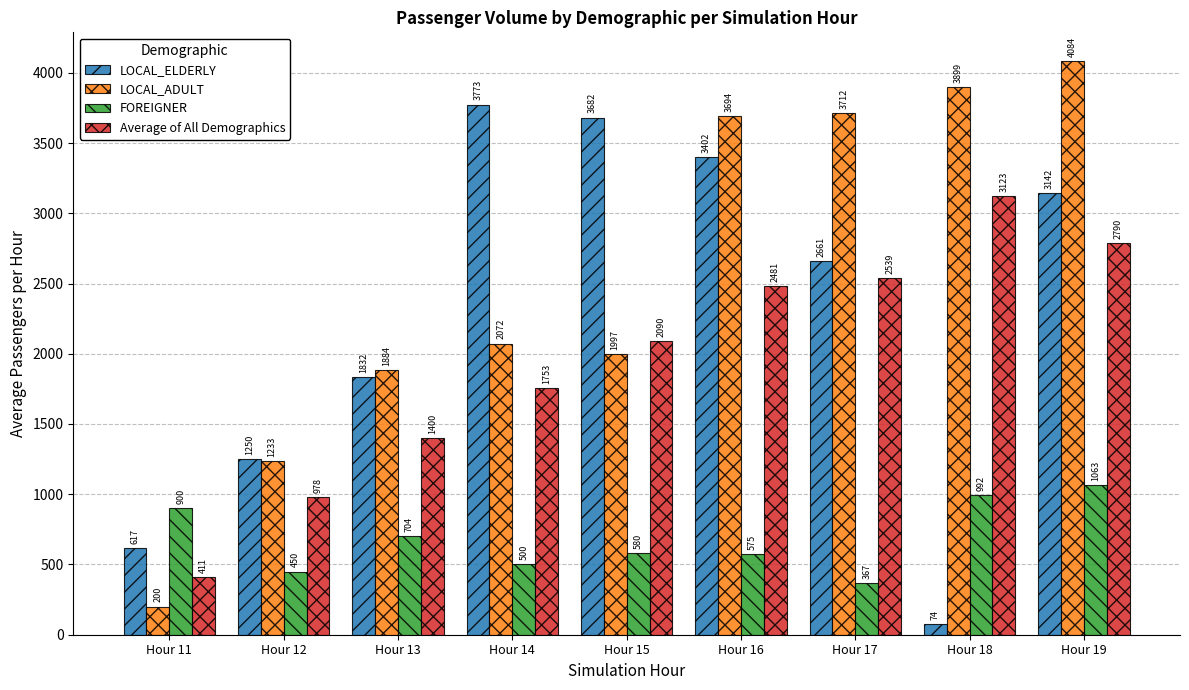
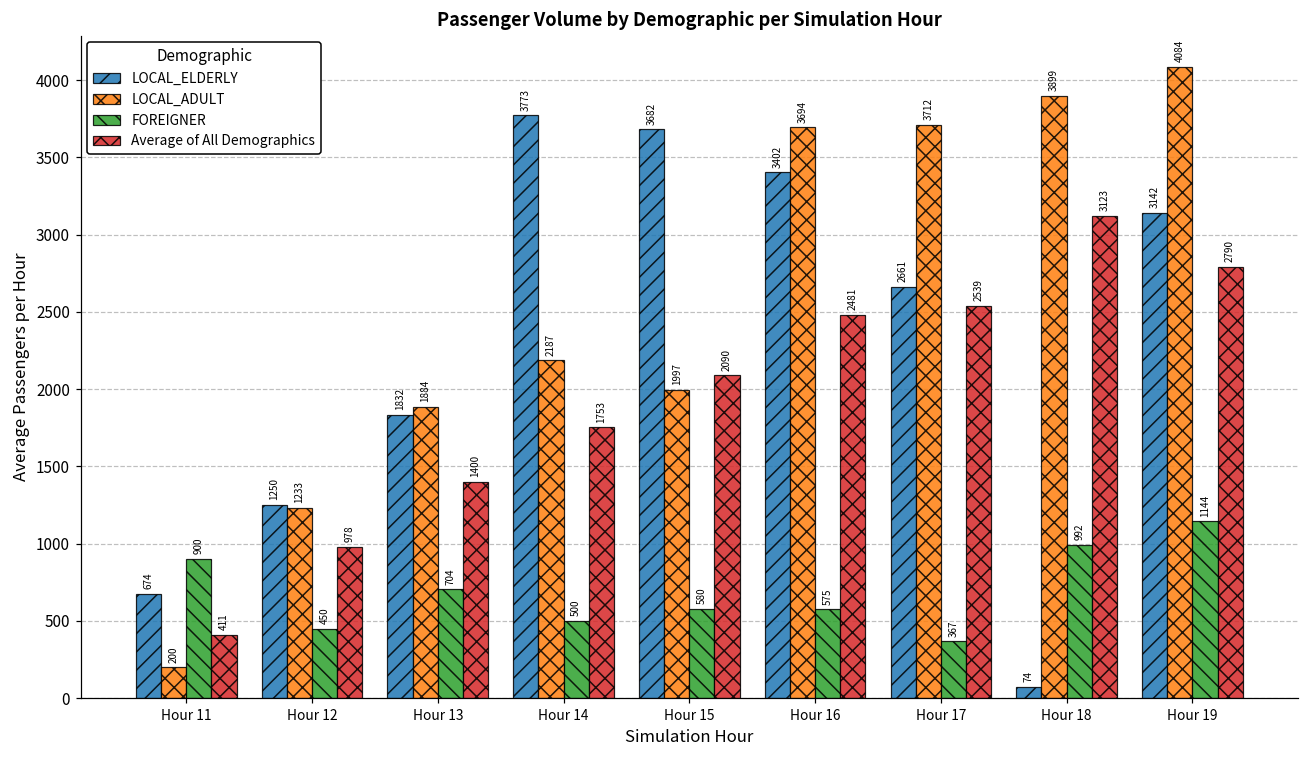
  {
    "LOCAL_ELDERLY": {
-     "Hour 11": 617,
+     "Hour 11": 674,
      "Hour 12": 1250,
      "Hour 13": 1832,
      "Hour 14": 3773,
      "Hour 15": 3682,
      "Hour 16": 3402,
      "Hour 17": 2661,
      "Hour 18": 74,
      "Hour 19": 3142
    },
    "LOCAL_ADULT": {
      "Hour 11": 200,
      "Hour 12": 1233,
      "Hour 13": 1884,
-     "Hour 14": 2072,
+     "Hour 14": 2187,
      "Hour 15": 1997,
      "Hour 16": 3694,
      "Hour 17": 3712,
      "Hour 18": 3899,
      "Hour 19": 4084
    },
    "FOREIGNER": {
      "Hour 11": 900,
      "Hour 12": 450,
      "Hour 13": 704,
      "Hour 14": 500,
      "Hour 15": 580,
      "Hour 16": 575,
      "Hour 17": 367,
      "Hour 18": 992,
-     "Hour 19": 1063
+     "Hour 19": 1144
    },
    "Average of All Demographics": {
      "Hour 11": 411,
      "Hour 12": 978,
      "Hour 13": 1400,
      "Hour 14": 1753,
      "Hour 15": 2090,
      "Hour 16": 2481,
      "Hour 17": 2539,
      "Hour 18": 3123,
      "Hour 19": 2790
    }
  }
